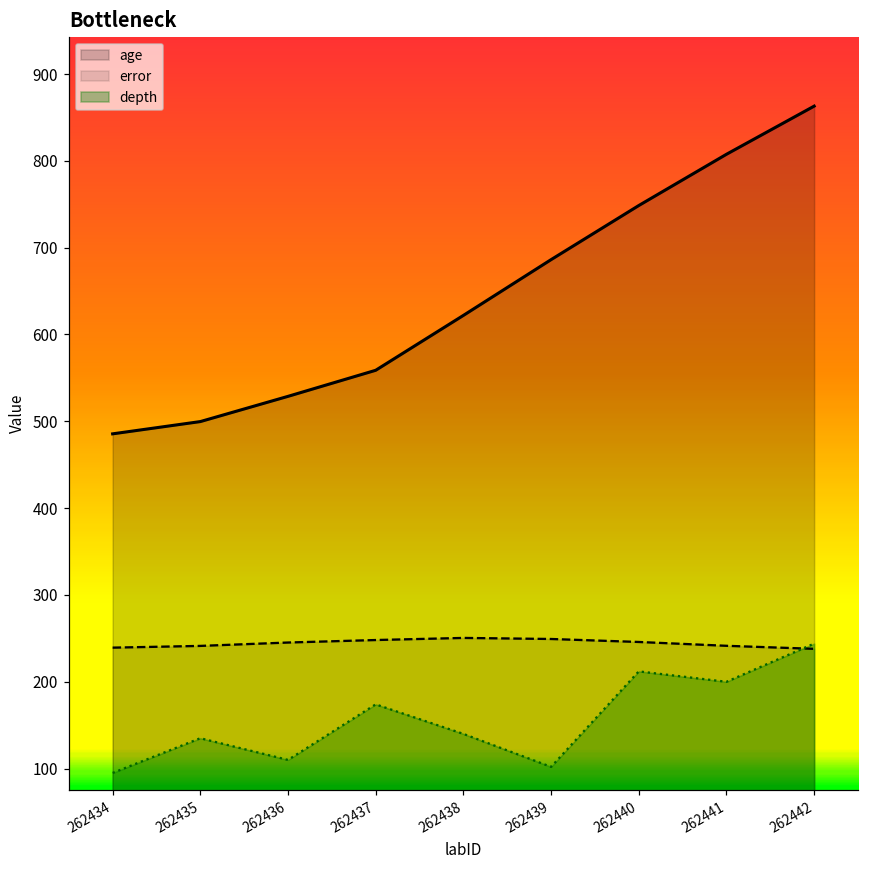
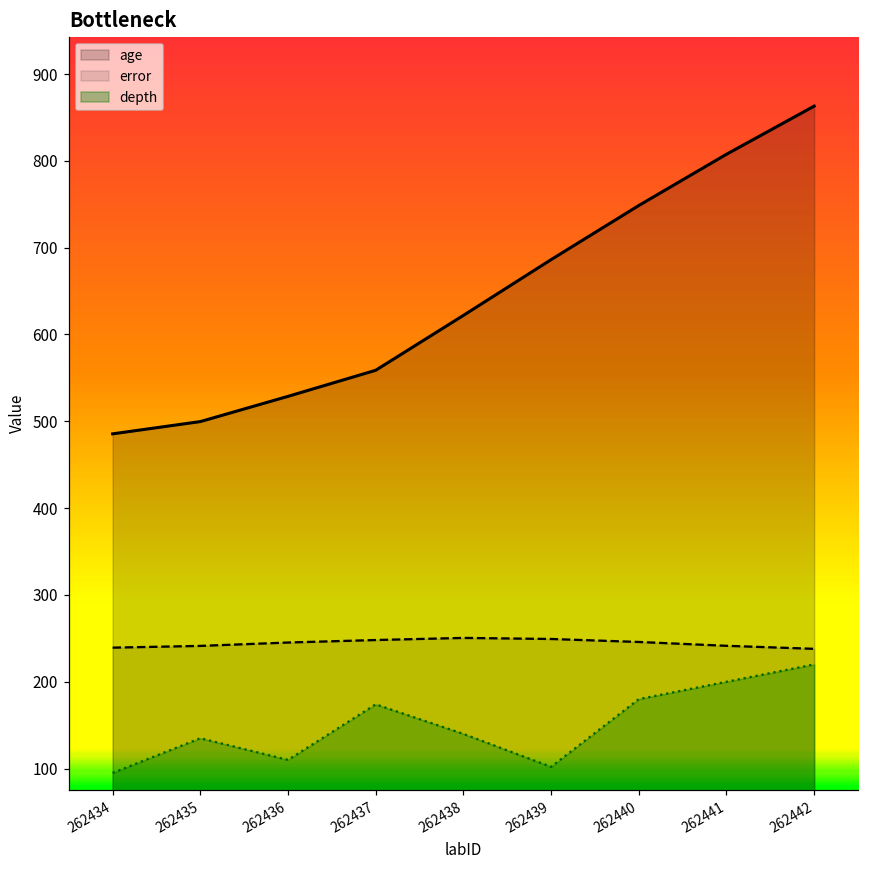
  {
    "depth": {
      "262434": 100,
      "262435": 140,
      "262436": 110,
      "262437": 170,
      "262438": 140,
      "262439": 100,
-     "262440": 210,
+     "262440": 180,
      "262441": 200,
-     "262442": 240
+     "262442": 220
    }
  }
